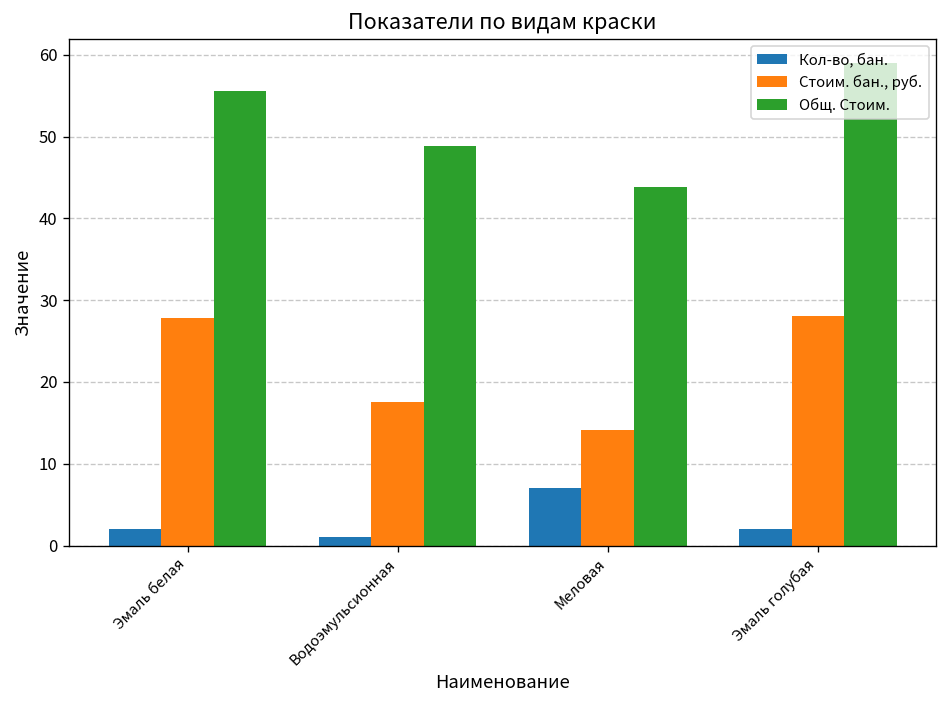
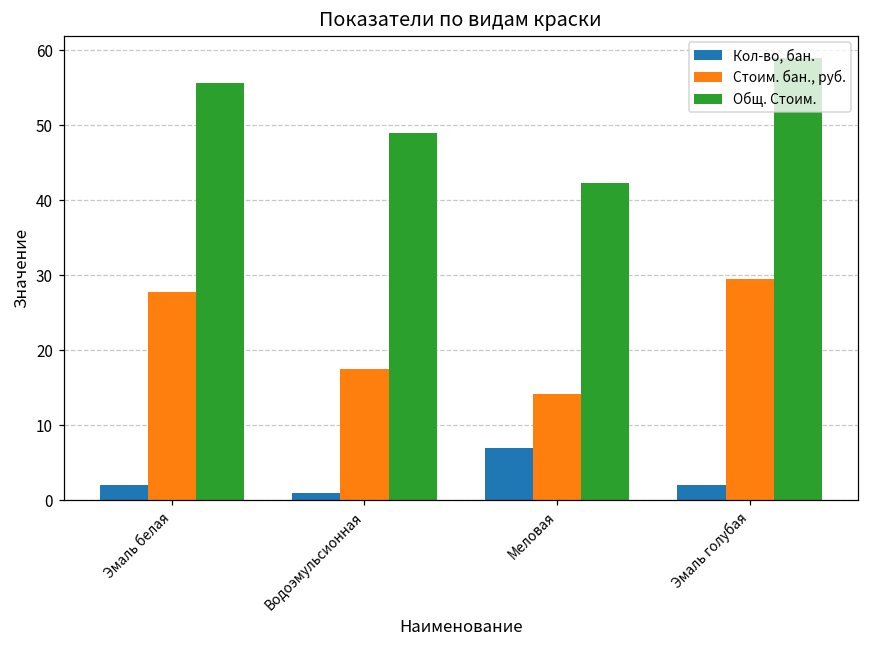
  {
    "Кол-во, бан.": {
      "Эмаль белая": 2,
      "Водоэмульсионная": 1,
      "Меловая": 7,
      "Эмаль голубая": 2
    },
    "Стоим. бан., руб.": {
      "Эмаль белая": 28,
      "Водоэмульсионная": 18,
      "Меловая": 14,
-     "Эмаль голубая": 28
+     "Эмаль голубая": 30
    },
    "Общ. Стоим.": {
      "Эмаль белая": 56,
      "Водоэмульсионная": 49,
-     "Меловая": 44
+     "Меловая": 42
    }
  }
